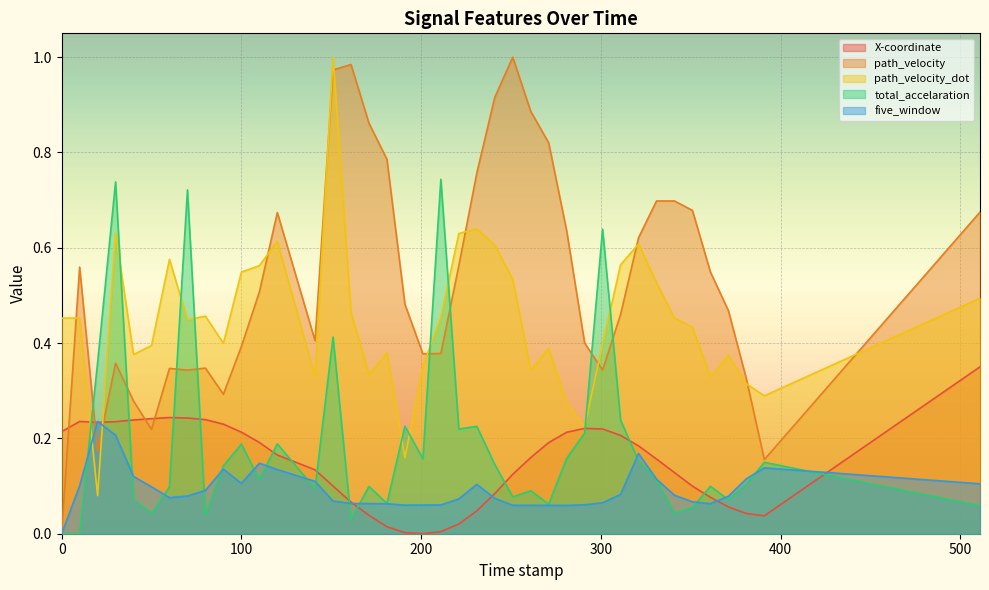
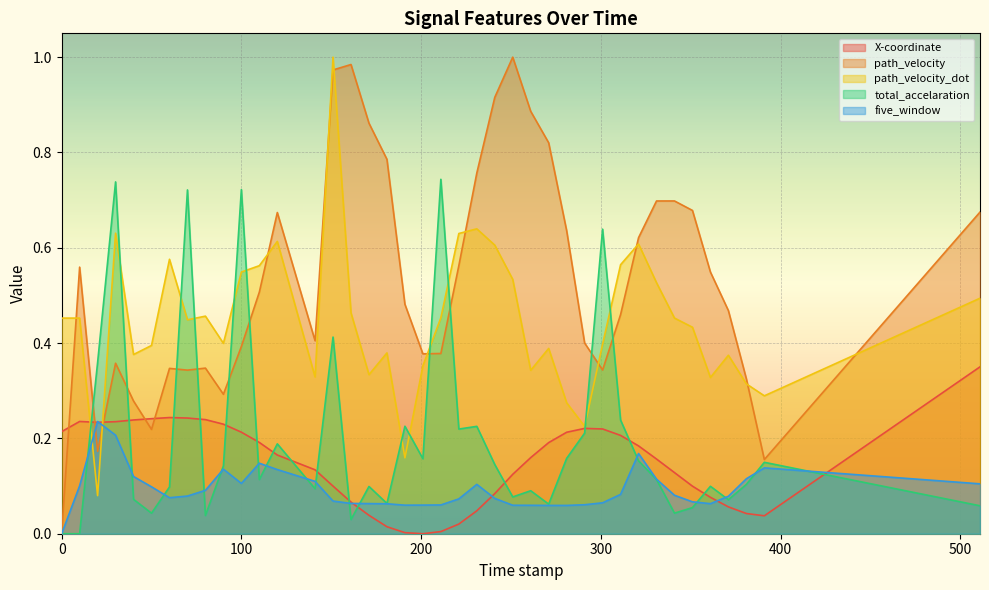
  {
    "total_accelaration": {
-     "100": 0.19
+     "100": 0.72
    },
    "five_window": {
      "100": 0.11
    }
  }
